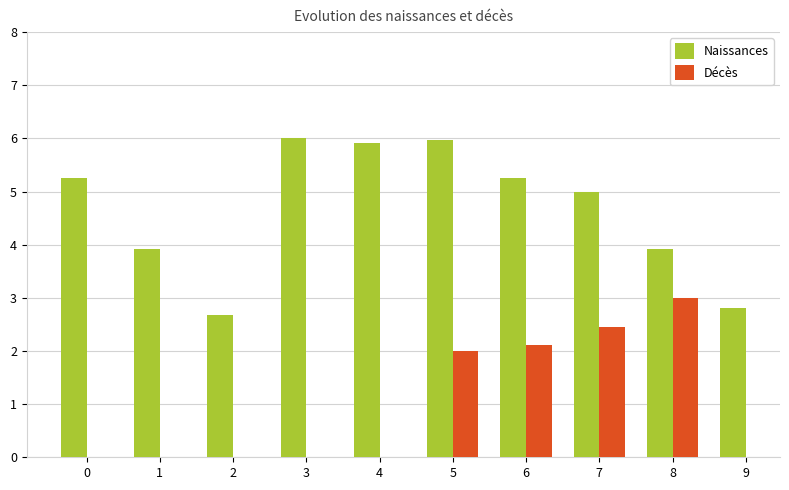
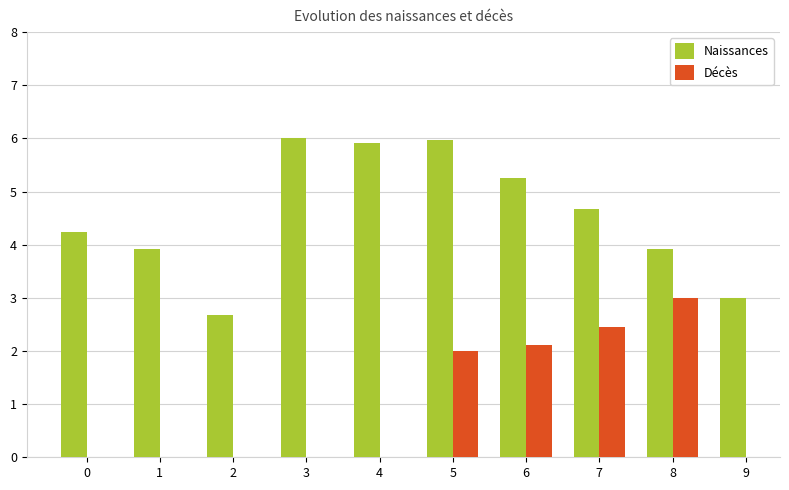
  {
    "Naissances": {
-     "0": 5.3,
+     "0": 4.2,
      "1": 3.9,
      "2": 2.7,
      "3": 6.0,
      "4": 5.9,
      "5": 6.0,
      "6": 5.3,
-     "7": 5.0,
+     "7": 4.7,
      "8": 3.9,
-     "9": 2.8
+     "9": 3.0
    }
  }
